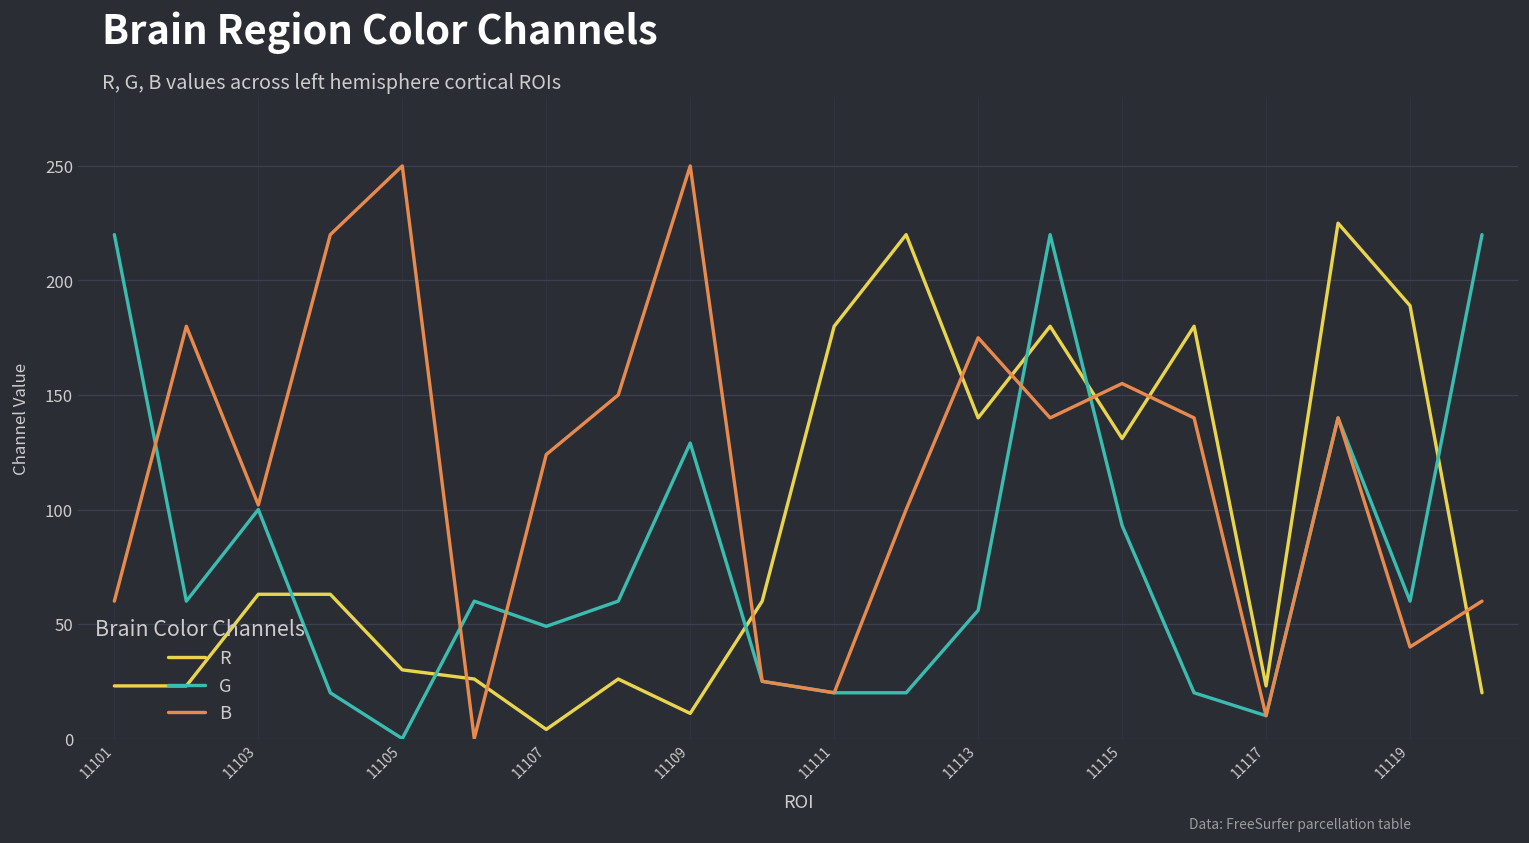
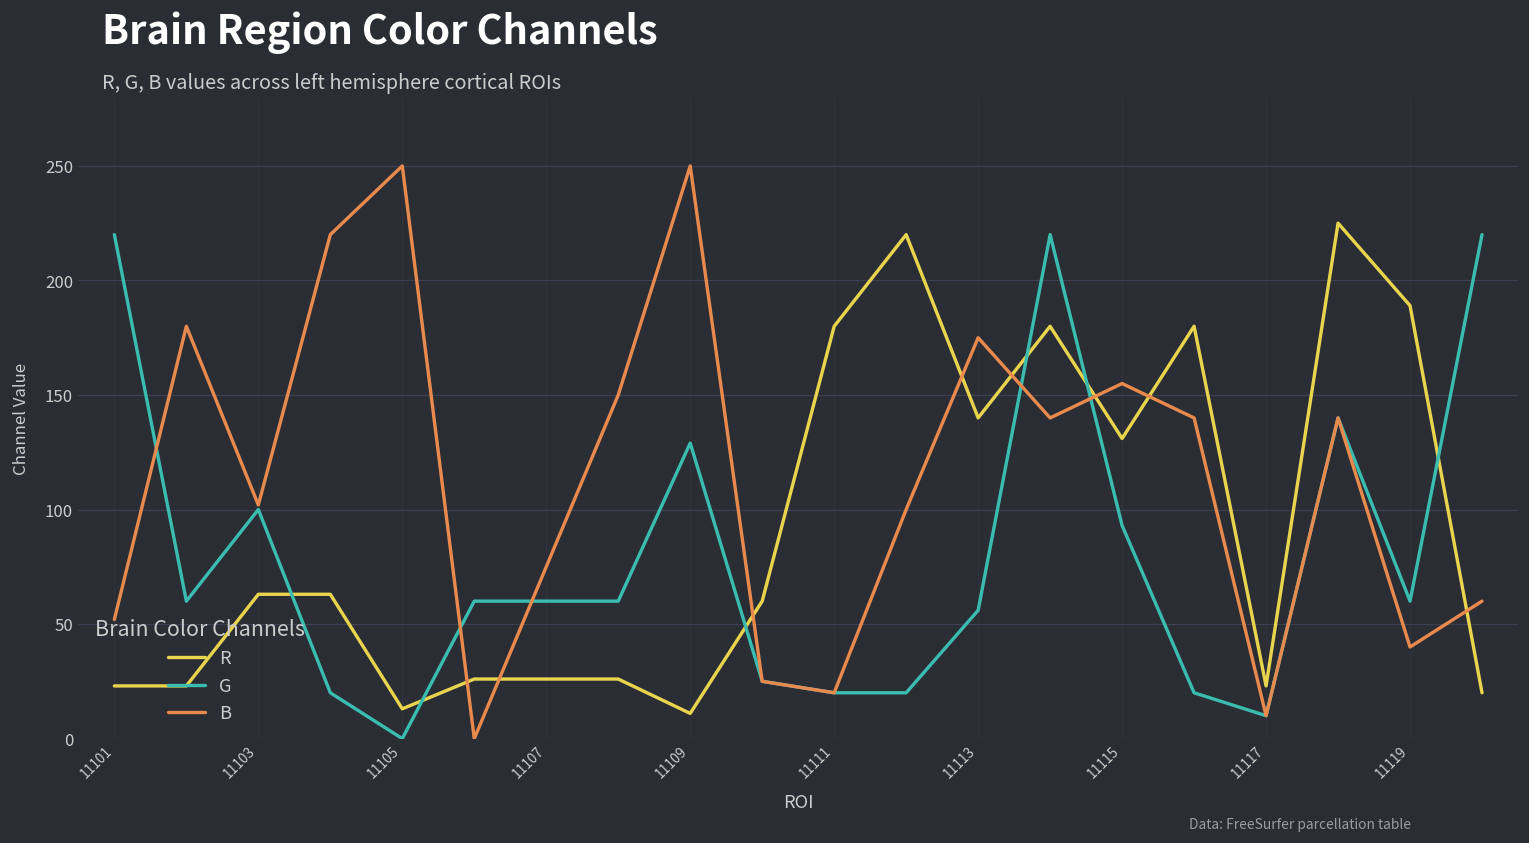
  {
    "R": {
      "11101": 23,
      "11103": 63,
-     "11105": 30,
-     "11107": 4,
+     "11105": 13,
+     "11107": 26,
      "11109": 11,
      "11111": 180,
      "11113": 140,
      "11115": 131,
      "11117": 23,
      "11119": 189
    },
    "G": {
      "11101": 220,
      "11103": 100,
      "11105": 0,
-     "11107": 49,
+     "11107": 60,
      "11109": 129,
      "11113": 56,
      "11115": 93,
      "11119": 60
    },
    "B": {
-     "11101": 60,
+     "11101": 52,
      "11103": 102,
      "11105": 250,
-     "11107": 124,
+     "11107": 75,
      "11109": 250,
      "11113": 175,
      "11115": 155,
      "11119": 40
    }
  }
